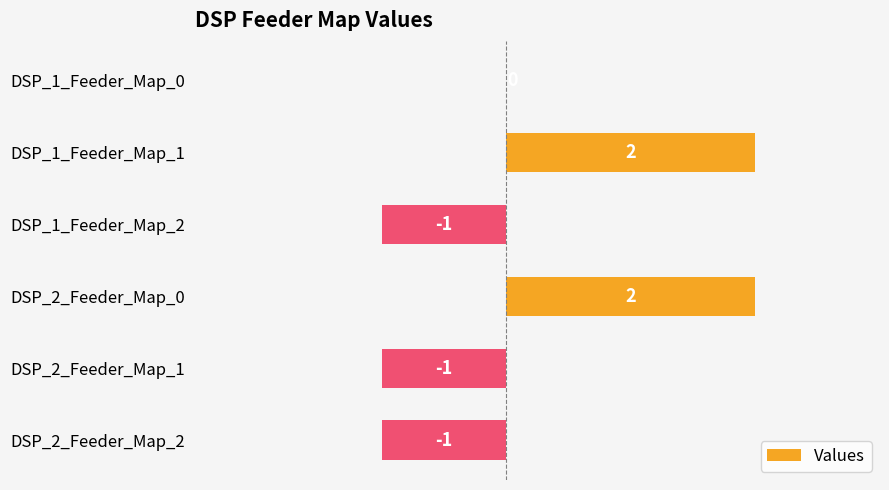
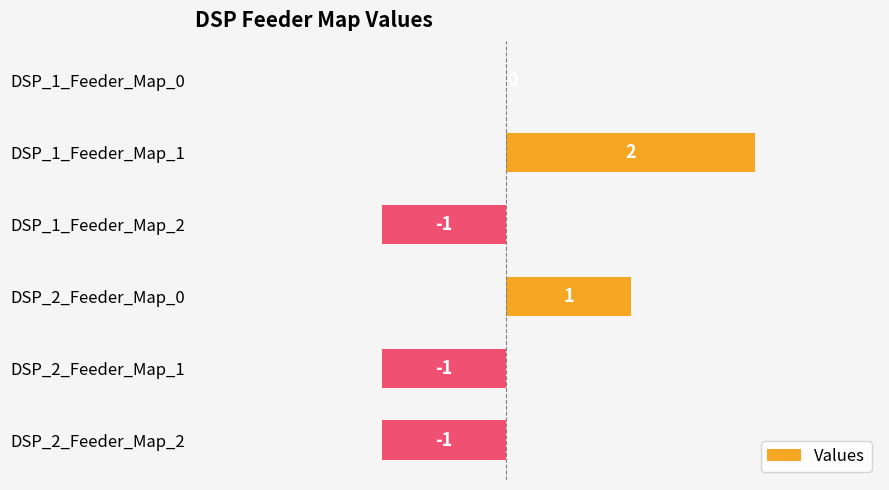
  {
    "DSP_1_Feeder_Map_1": 2,
    "DSP_1_Feeder_Map_2": -1,
-   "DSP_2_Feeder_Map_0": 2,
+   "DSP_2_Feeder_Map_0": 1,
    "DSP_2_Feeder_Map_1": -1,
    "DSP_2_Feeder_Map_2": -1
  }
